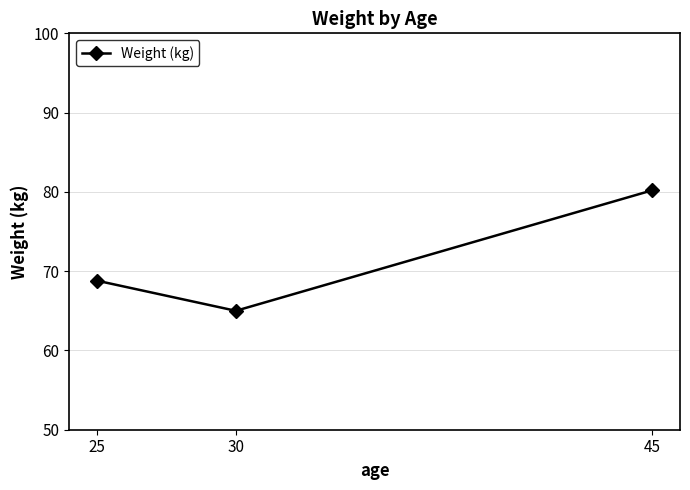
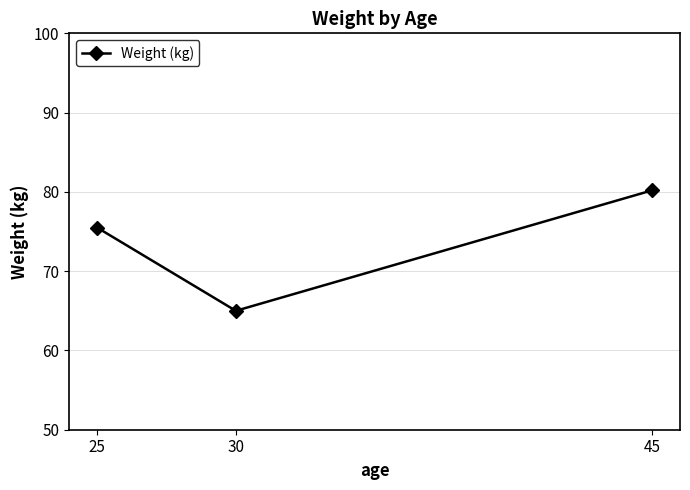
  {
-   "25": 69,
+   "25": 76,
    "30": 65,
    "45": 80
  }
